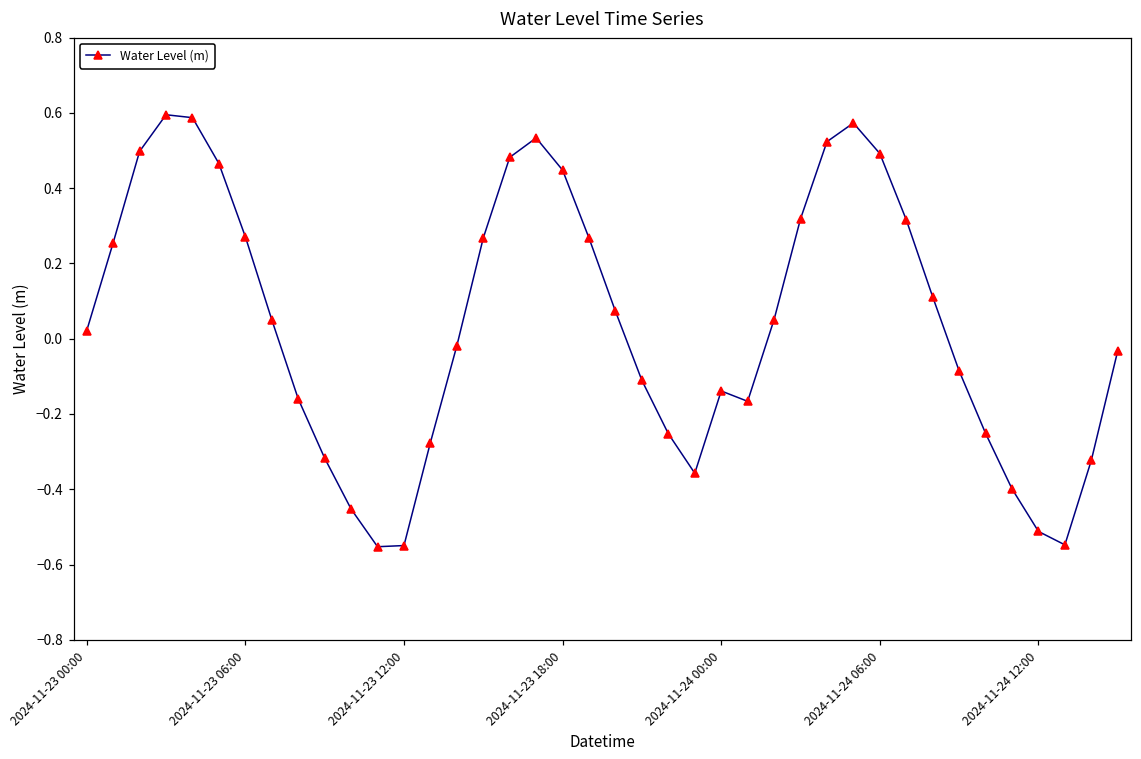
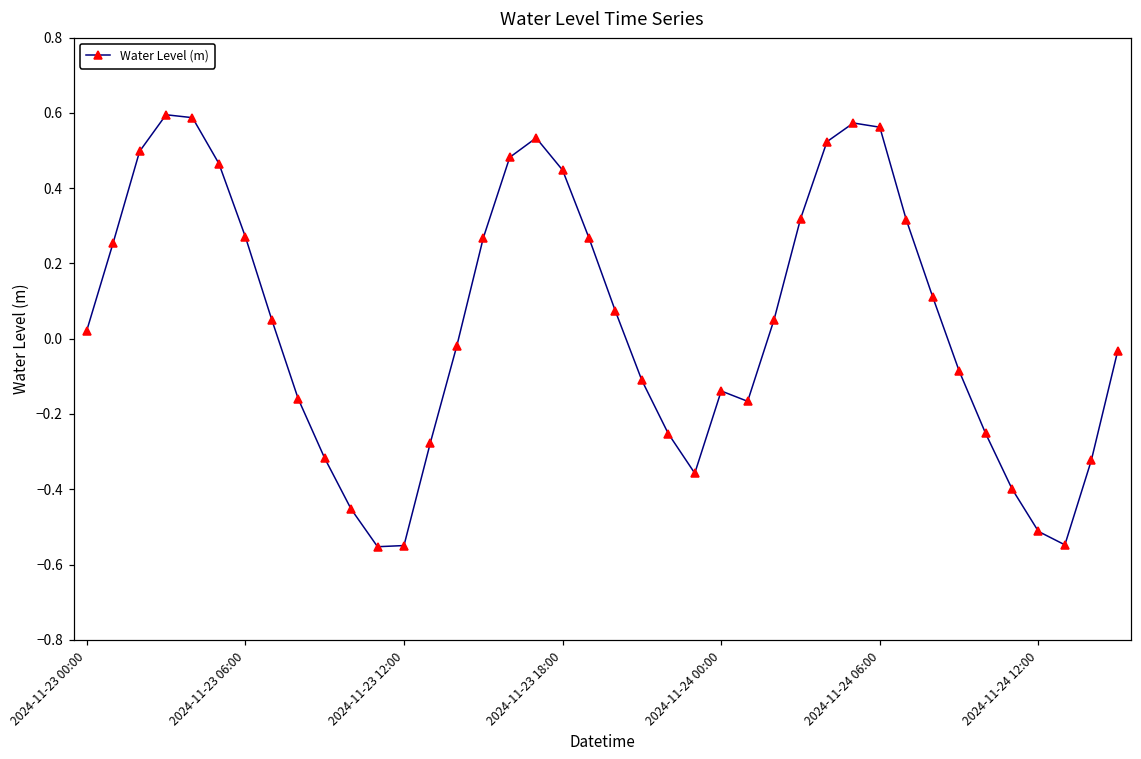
  {
    "2024-11-23 00:00": 0.02,
    "2024-11-23 06:00": 0.27,
    "2024-11-23 12:00": -0.55,
    "2024-11-23 18:00": 0.45,
    "2024-11-24 00:00": -0.14,
-   "2024-11-24 06:00": 0.49,
+   "2024-11-24 06:00": 0.56,
    "2024-11-24 12:00": -0.51
  }
